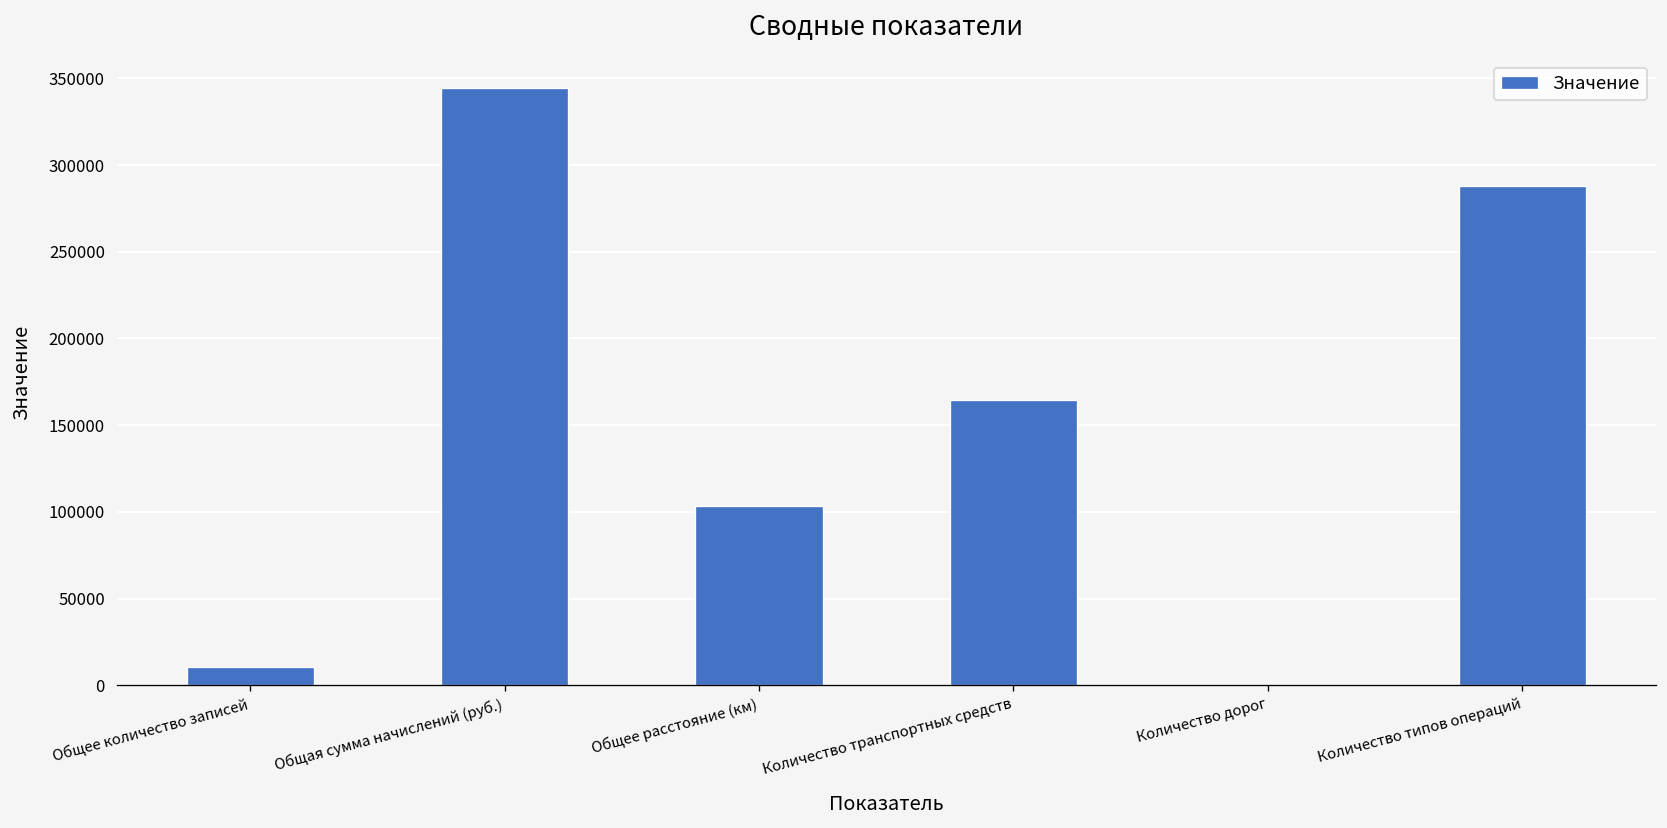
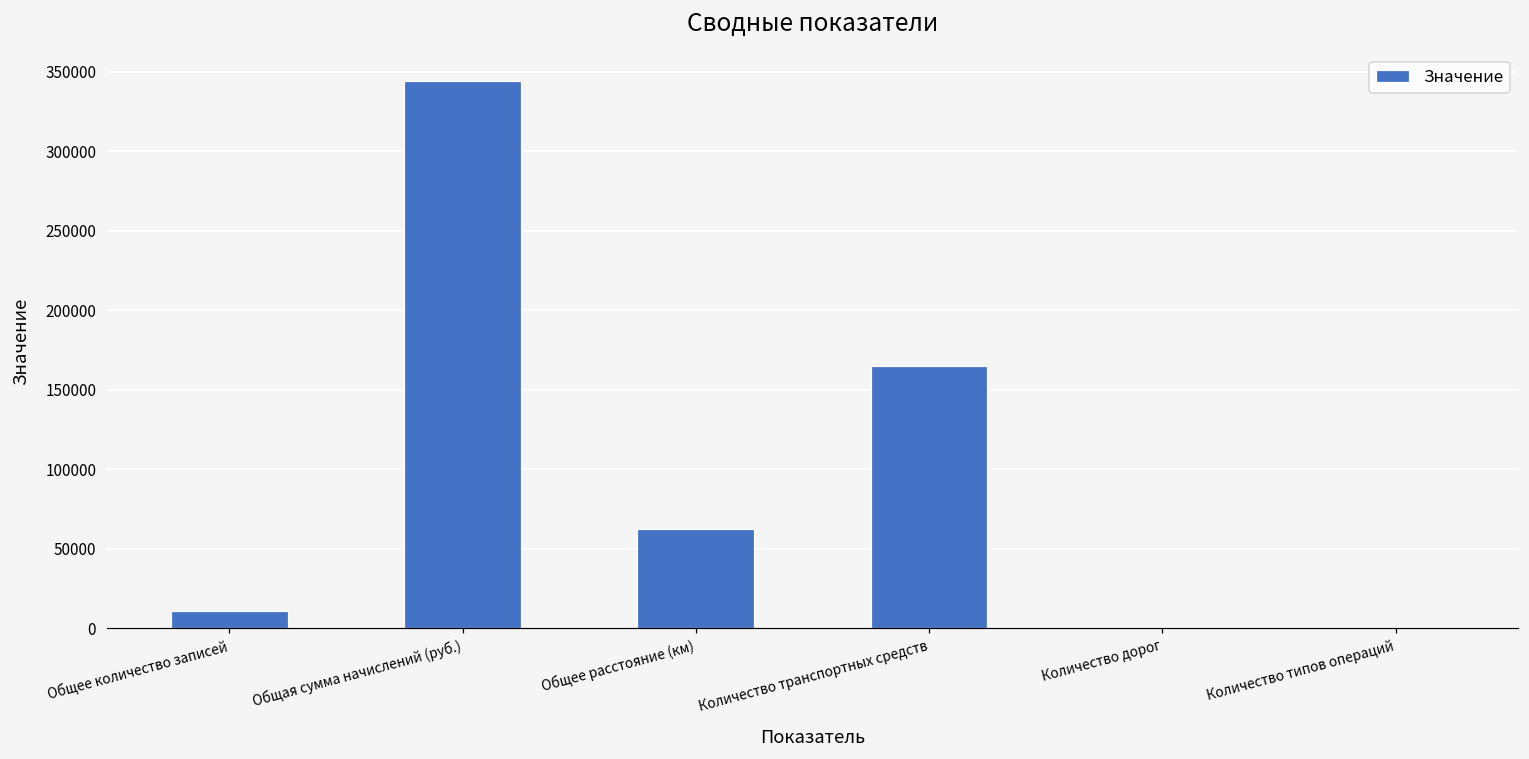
  {
    "Общее количество записей": 11000,
    "Общая сумма начислений (руб.)": 344000,
-   "Общее расстояние (км)": 103000,
+   "Общее расстояние (км)": 63000,
    "Количество транспортных средств": 165000,
-   "Количество типов операций": 288000
+   "Количество типов операций": 0
  }
